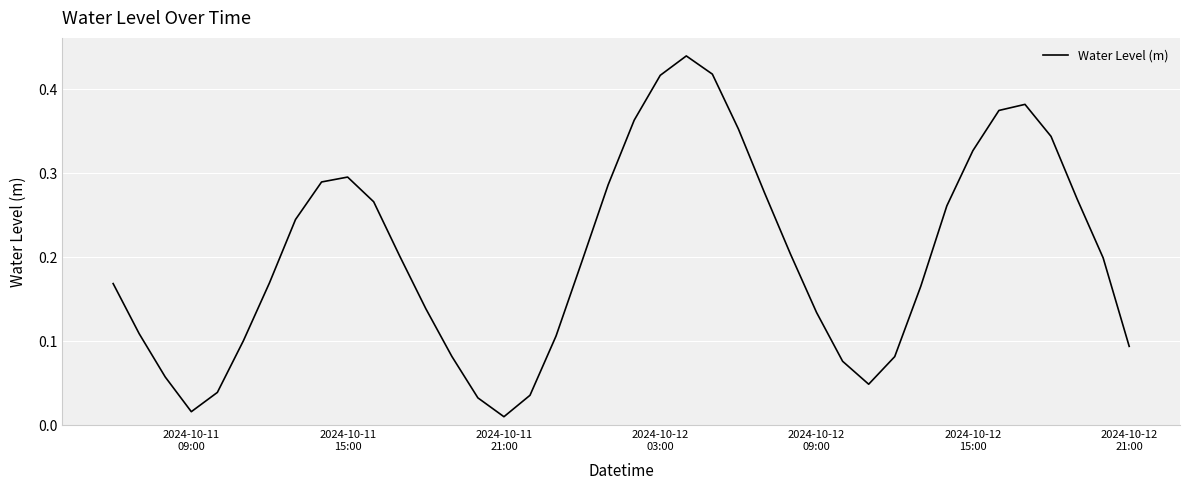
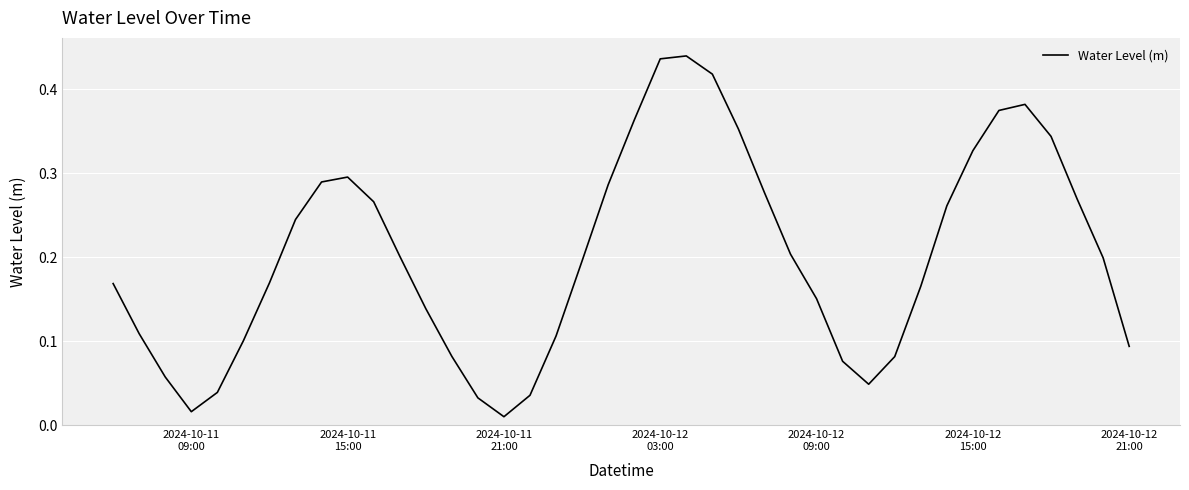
  {
    "2024-10-11 09:00": 0.02,
    "2024-10-11 15:00": 0.30,
    "2024-10-11 21:00": 0.01,
-   "2024-10-12 03:00": 0.42,
-   "2024-10-12 09:00": 0.13,
+   "2024-10-12 03:00": 0.44,
+   "2024-10-12 09:00": 0.15,
    "2024-10-12 15:00": 0.33,
    "2024-10-12 21:00": 0.09
  }
